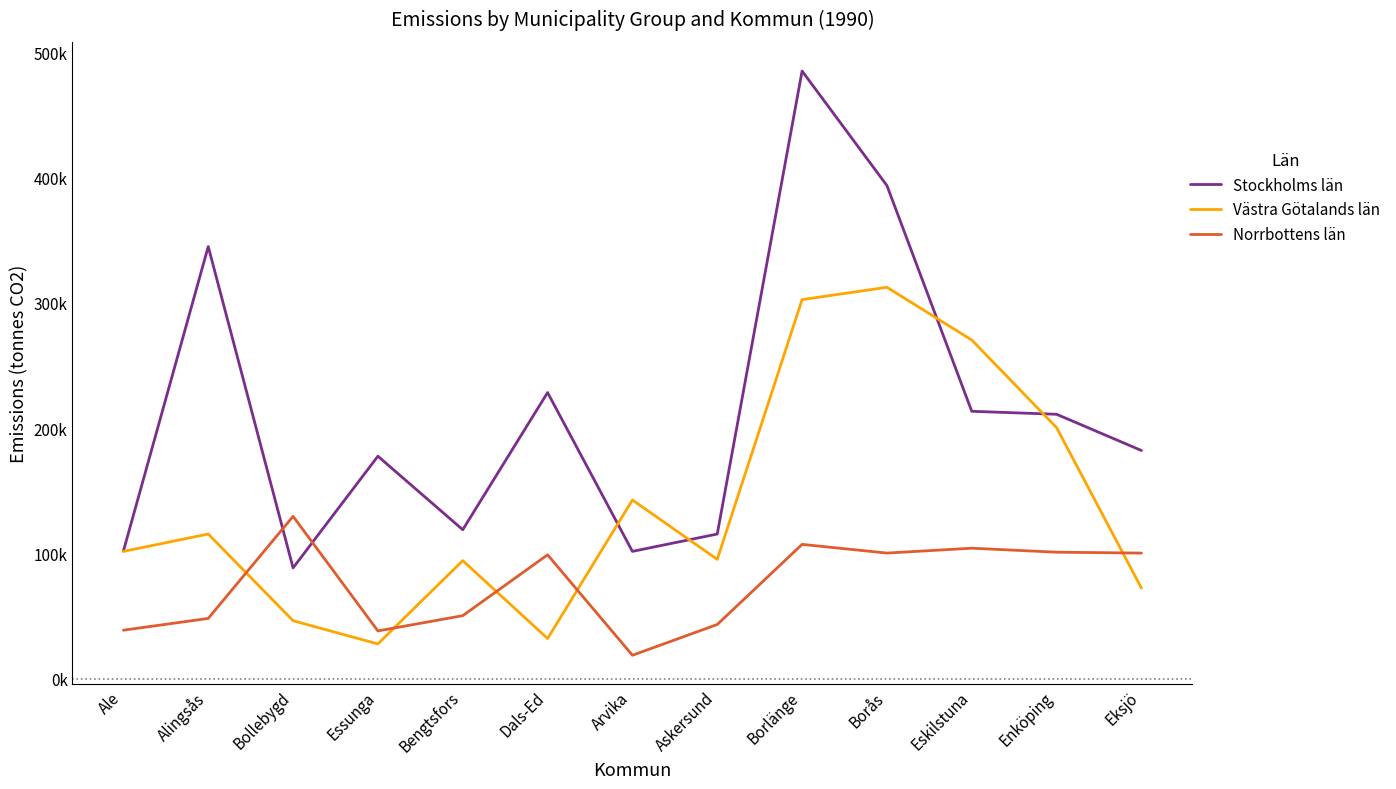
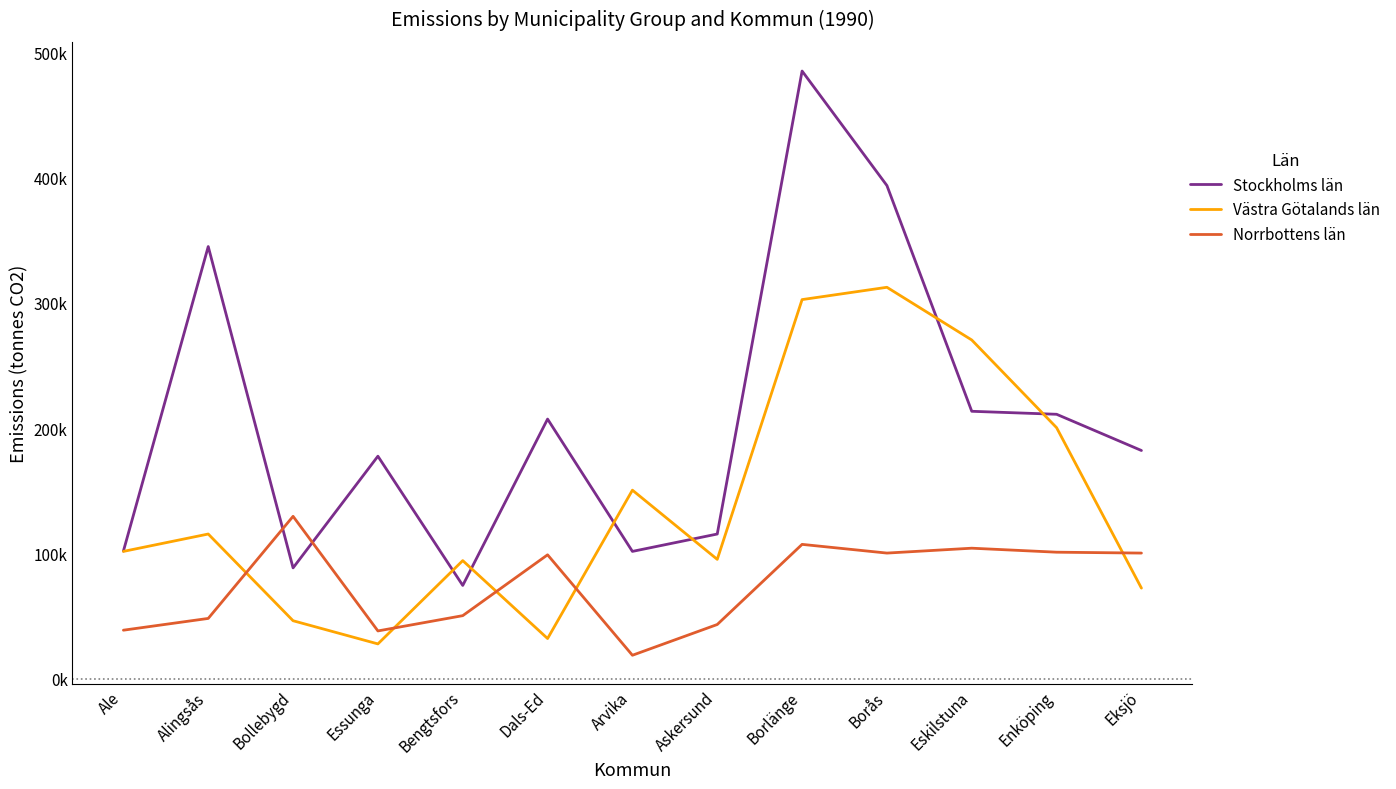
  {
    "Stockholms län": {
      "Alingsås": 345000,
      "Bollebygd": 88000,
      "Essunga": 178000,
-     "Bengtsfors": 119000,
-     "Dals-Ed": 228000,
+     "Bengtsfors": 74000,
+     "Dals-Ed": 207000,
      "Arvika": 102000,
      "Askersund": 115000,
      "Borlänge": 485000,
      "Borås": 394000,
      "Eskilstuna": 213000,
      "Enköping": 211000,
      "Eksjö": 182000
    },
    "Västra Götalands län": {
      "Alingsås": 115000,
      "Bollebygd": 46000,
      "Essunga": 28000,
      "Bengtsfors": 94000,
      "Dals-Ed": 32000,
-     "Arvika": 143000,
+     "Arvika": 150000,
      "Askersund": 95000,
      "Borlänge": 303000,
      "Borås": 312000,
      "Eskilstuna": 270000,
      "Enköping": 200000,
      "Eksjö": 72000
    },
    "Norrbottens län": {
      "Ale": 39000,
      "Alingsås": 48000,
      "Bollebygd": 130000,
      "Essunga": 38000,
      "Bengtsfors": 50000,
      "Dals-Ed": 99000,
      "Arvika": 19000,
      "Askersund": 43000,
      "Borlänge": 107000,
      "Borås": 100000,
      "Eskilstuna": 104000,
      "Enköping": 101000,
      "Eksjö": 100000
    }
  }
